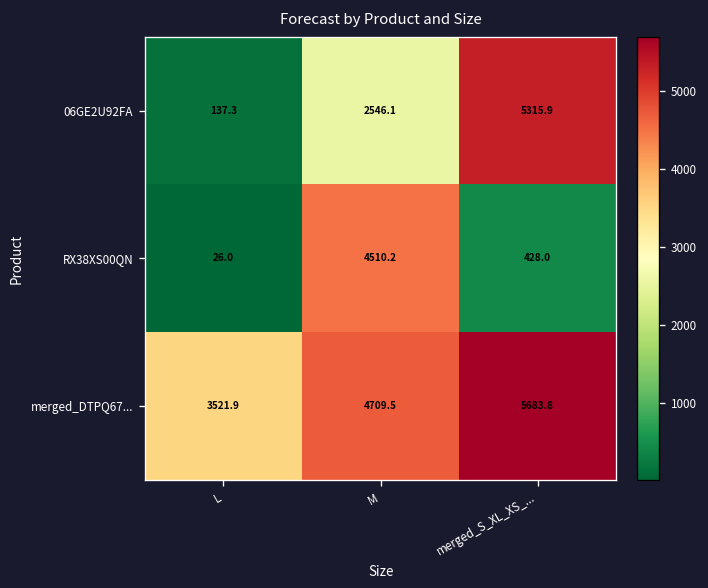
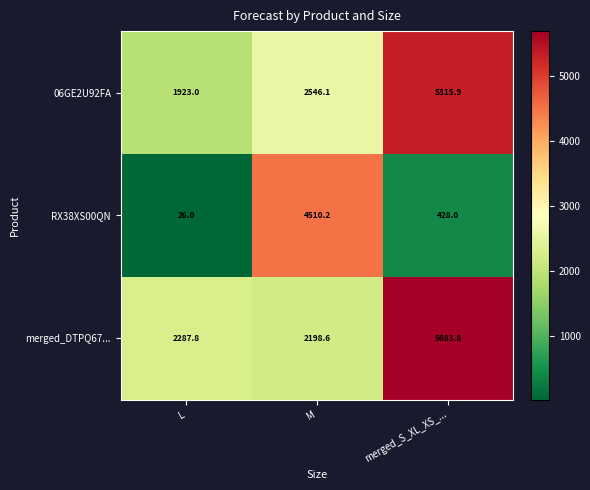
  {
    "06GE2U92FA": {
-     "L": 137.3,
+     "L": 1923.0,
      "M": 2546.1,
      "merged_S_XL_XS_...": 5315.9
    },
    "RX38XS00QN": {
      "L": 26.0,
      "M": 4510.2,
      "merged_S_XL_XS_...": 428.0
    },
    "merged_DTPQ67...": {
-     "L": 3521.9,
-     "M": 4709.5,
+     "L": 2287.8,
+     "M": 2198.6,
      "merged_S_XL_XS_...": 5683.8
    }
  }
